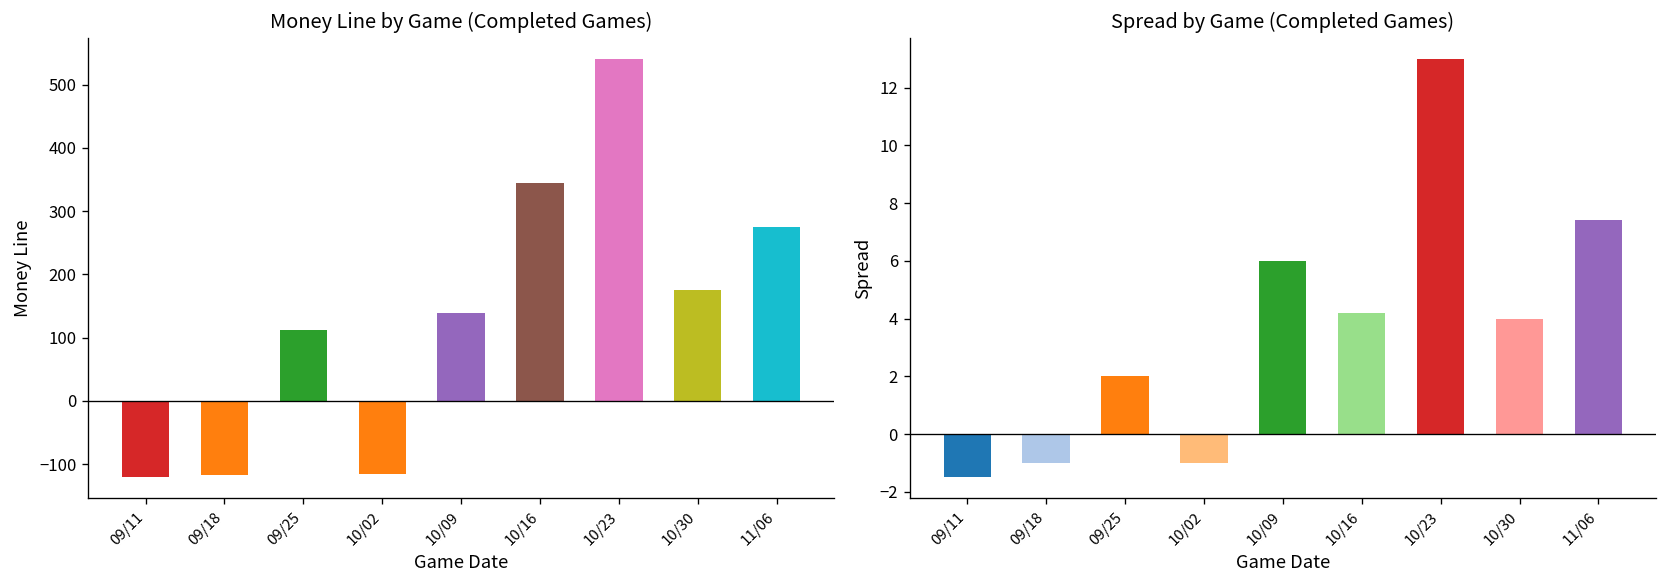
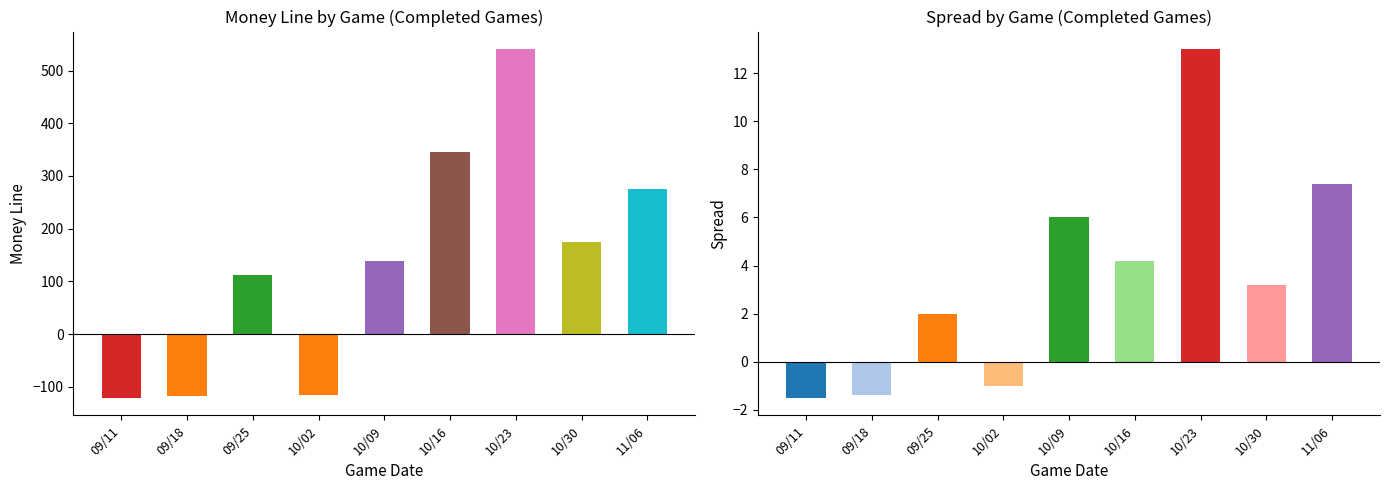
  {
    "Money Line by Game (Completed Games)": {
      "09/11": -120,
      "09/18": -120,
      "09/25": 110,
      "10/02": -120,
      "10/09": 140,
      "10/16": 350,
      "10/23": 540,
      "10/30": 180,
      "11/06": 280
    },
    "Spread by Game (Completed Games)": {
      "09/11": -1.5,
-     "09/18": -1.0,
+     "09/18": -1.4,
      "09/25": 2.0,
      "10/02": -1.0,
      "10/09": 6.0,
      "10/16": 4.2,
      "10/23": 13.0,
-     "10/30": 4.0,
+     "10/30": 3.2,
      "11/06": 7.4
    }
  }
